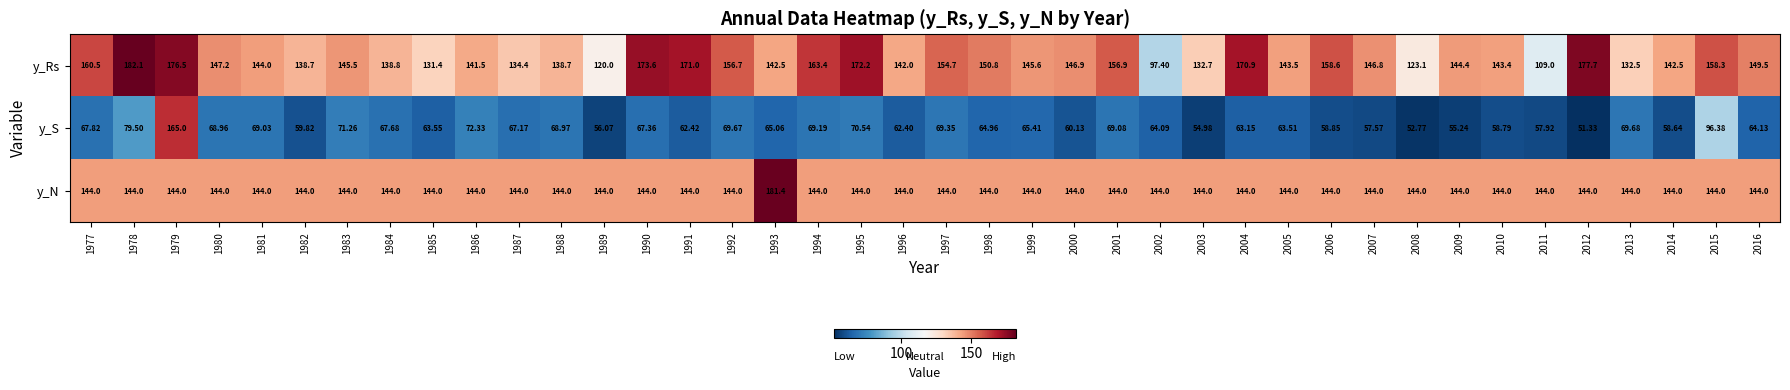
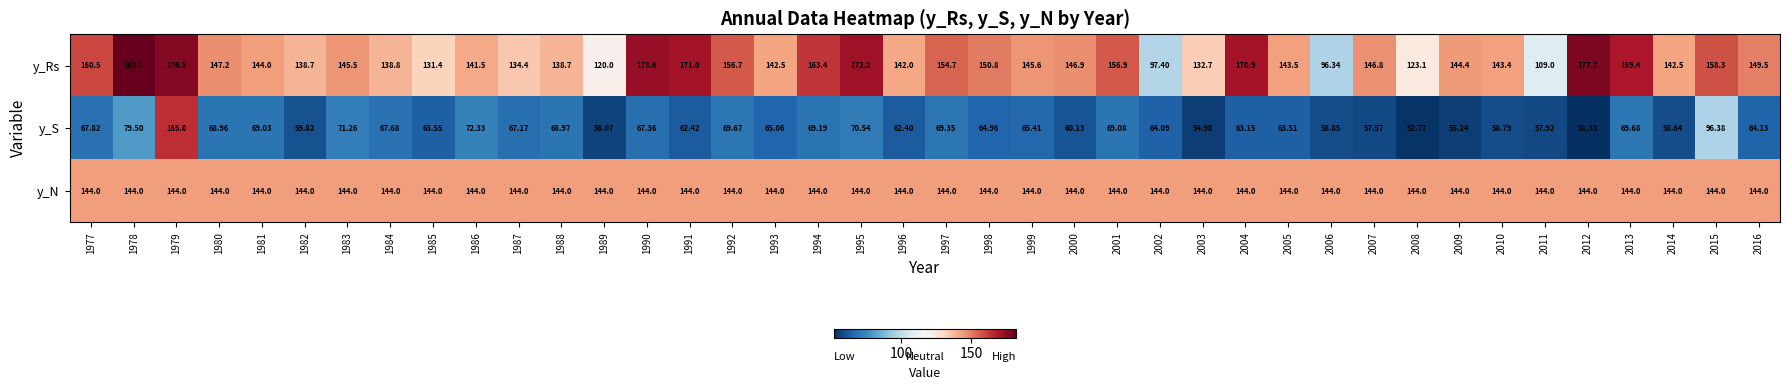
  {
    "y_Rs": {
      "1977": 160.5,
      "1978": 182.1,
      "1979": 176.5,
      "1980": 147.2,
      "1981": 144.0,
      "1982": 138.7,
      "1983": 145.5,
      "1984": 138.8,
      "1985": 131.4,
      "1986": 141.5,
      "1987": 134.4,
      "1988": 138.7,
      "1989": 120.0,
      "1990": 173.6,
      "1991": 171.0,
      "1992": 156.7,
      "1993": 142.5,
      "1994": 163.4,
      "1995": 172.2,
      "1996": 142.0,
      "1997": 154.7,
      "1998": 150.8,
      "1999": 145.6,
      "2000": 146.9,
      "2001": 156.9,
      "2002": 97.40,
      "2003": 132.7,
      "2004": 170.9,
      "2005": 143.5,
-     "2006": 158.6,
+     "2006": 96.34,
      "2007": 146.8,
      "2008": 123.1,
      "2009": 144.4,
      "2010": 143.4,
      "2011": 109.0,
      "2012": 177.7,
-     "2013": 132.5,
+     "2013": 169.4,
      "2014": 142.5,
      "2015": 158.3,
      "2016": 149.5
    },
    "y_S": {
      "1977": 67.82,
      "1978": 79.50,
      "1979": 165.0,
      "1980": 68.96,
      "1981": 69.03,
      "1982": 59.82,
      "1983": 71.26,
      "1984": 67.68,
      "1985": 63.55,
      "1986": 72.33,
      "1987": 67.17,
      "1988": 68.97,
      "1989": 56.07,
      "1990": 67.36,
      "1991": 62.42,
      "1992": 69.67,
      "1993": 65.06,
      "1994": 69.19,
      "1995": 70.54,
      "1996": 62.40,
      "1997": 69.35,
      "1998": 64.96,
      "1999": 65.41,
      "2000": 60.13,
      "2001": 69.08,
      "2002": 64.09,
      "2003": 54.98,
      "2004": 63.15,
      "2005": 63.51,
      "2006": 58.85,
      "2007": 57.57,
      "2008": 52.77,
      "2009": 55.24,
      "2010": 58.79,
      "2011": 57.92,
      "2012": 51.33,
      "2013": 69.68,
      "2014": 58.64,
      "2015": 96.38,
      "2016": 64.13
    },
    "y_N": {
      "1977": 144.0,
      "1978": 144.0,
      "1979": 144.0,
      "1980": 144.0,
      "1981": 144.0,
      "1982": 144.0,
      "1983": 144.0,
      "1984": 144.0,
      "1985": 144.0,
      "1986": 144.0,
      "1987": 144.0,
      "1988": 144.0,
      "1989": 144.0,
      "1990": 144.0,
      "1991": 144.0,
      "1992": 144.0,
-     "1993": 181.4,
+     "1993": 144.0,
      "1994": 144.0,
      "1995": 144.0,
      "1996": 144.0,
      "1997": 144.0,
      "1998": 144.0,
      "1999": 144.0,
      "2000": 144.0,
      "2001": 144.0,
      "2002": 144.0,
      "2003": 144.0,
      "2004": 144.0,
      "2005": 144.0,
      "2006": 144.0,
      "2007": 144.0,
      "2008": 144.0,
      "2009": 144.0,
      "2010": 144.0,
      "2011": 144.0,
      "2012": 144.0,
      "2013": 144.0,
      "2014": 144.0,
      "2015": 144.0,
      "2016": 144.0
    }
  }
